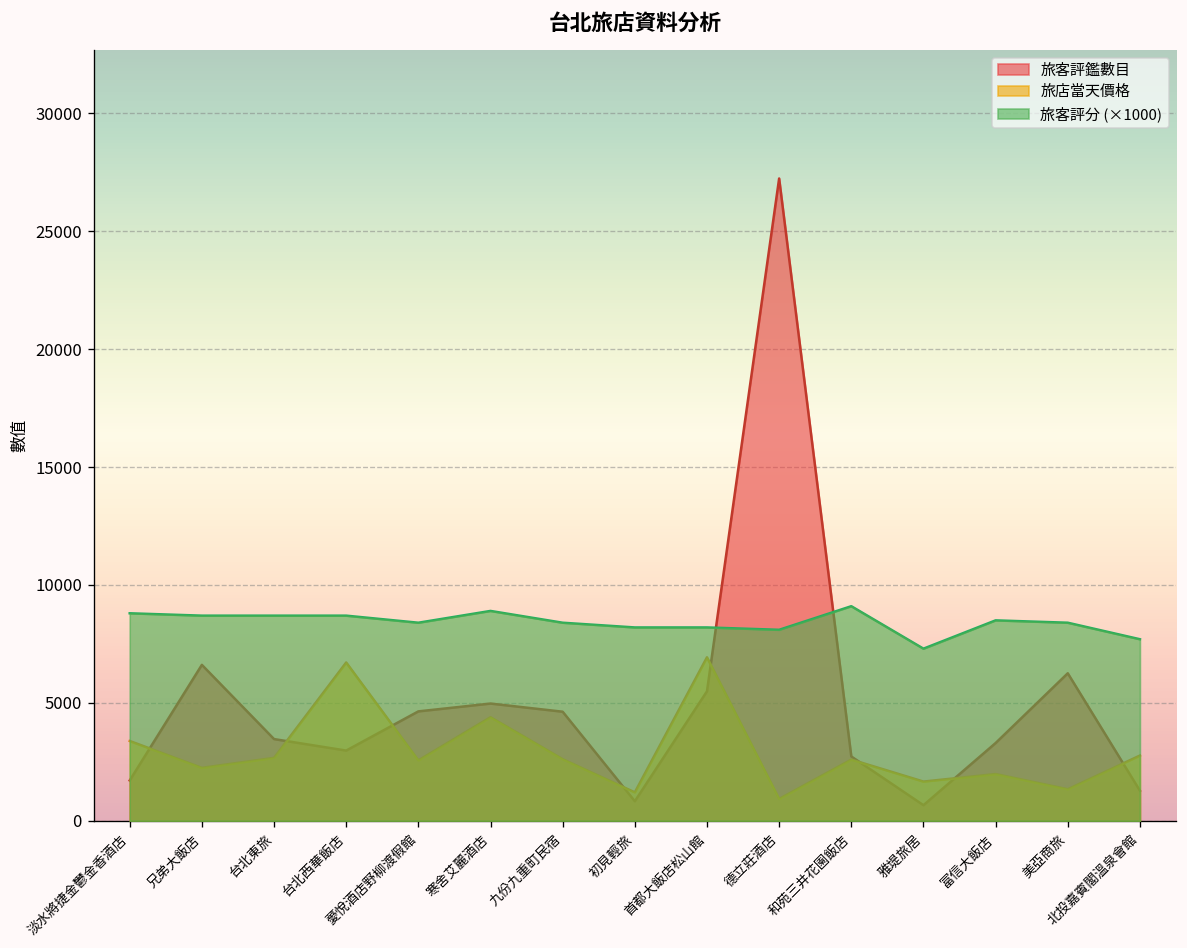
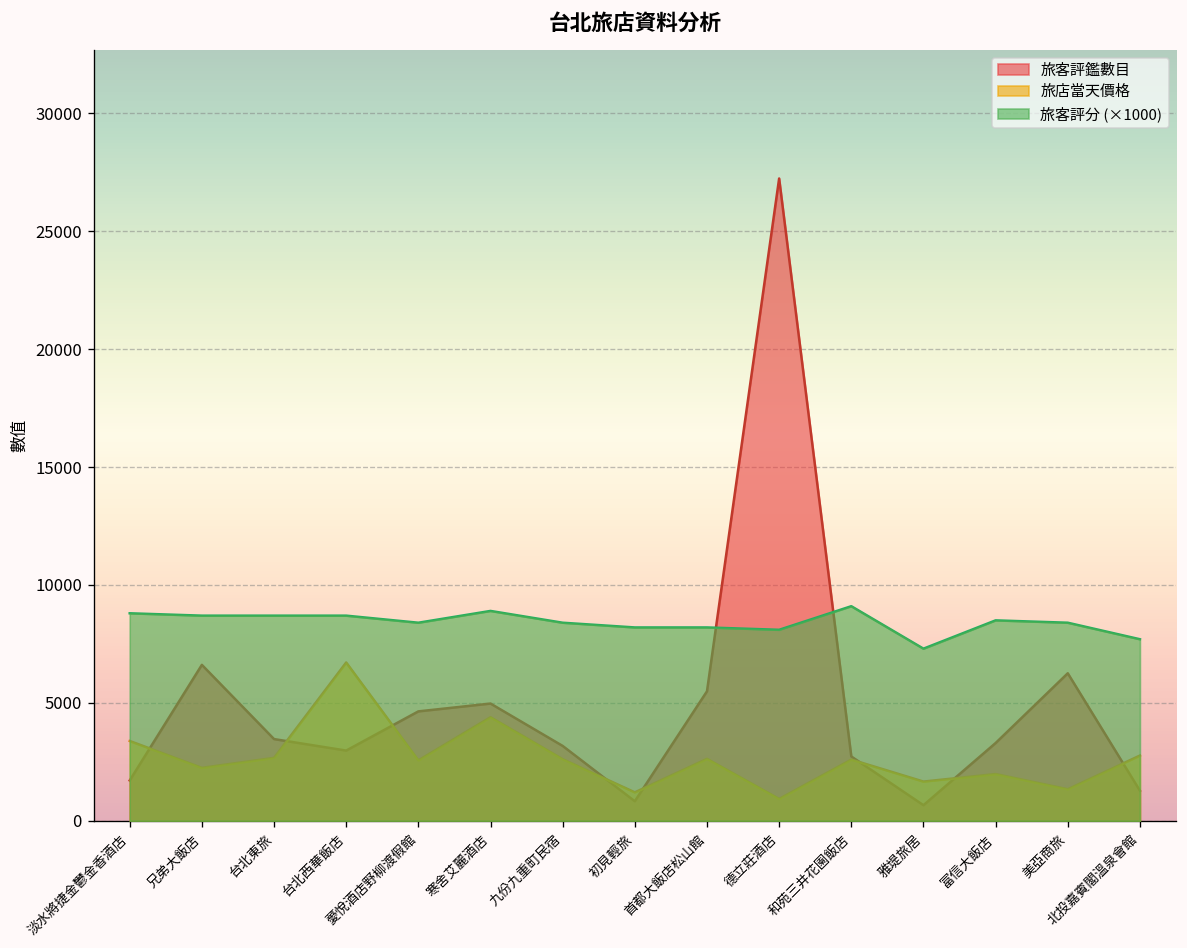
  {
    "旅客評鑑數目": {
      "淡水將捷金鬱金香酒店": 1700,
      "兄弟大飯店": 6600,
      "台北東旅": 3500,
      "台北西華飯店": 3000,
      "薆悅酒店野柳渡假館": 4600,
      "寒舍艾麗酒店": 5000,
-     "九份九重町民宿": 4600,
+     "九份九重町民宿": 3200,
      "初見輕旅": 800,
      "首都大飯店松山館": 5500,
      "德立莊酒店": 27200,
      "和苑三井花園飯店": 2700,
      "雅堤旅居": 700,
      "富信大飯店": 3300,
      "美亞商旅": 6300,
      "北投嘉賓閣溫泉會館": 1300
    },
    "旅店當天價格": {
      "淡水將捷金鬱金香酒店": 3400,
      "兄弟大飯店": 2300,
      "台北東旅": 2700,
      "台北西華飯店": 6700,
      "薆悅酒店野柳渡假館": 2600,
      "寒舍艾麗酒店": 4400,
      "九份九重町民宿": 2600,
      "初見輕旅": 1200,
-     "首都大飯店松山館": 6900,
+     "首都大飯店松山館": 2600,
      "德立莊酒店": 900,
      "和苑三井花園飯店": 2600,
      "雅堤旅居": 1700,
      "富信大飯店": 2000,
      "美亞商旅": 1300,
      "北投嘉賓閣溫泉會館": 2800
    },
    "旅客評分 (×1000)": {
      "淡水將捷金鬱金香酒店": 8800,
      "兄弟大飯店": 8700,
      "台北東旅": 8700,
      "台北西華飯店": 8700,
      "薆悅酒店野柳渡假館": 8400,
      "寒舍艾麗酒店": 8900,
      "九份九重町民宿": 8400,
      "初見輕旅": 8200,
      "首都大飯店松山館": 8200,
      "德立莊酒店": 8100,
      "和苑三井花園飯店": 9100,
      "雅堤旅居": 7300,
      "富信大飯店": 8500,
      "美亞商旅": 8400,
      "北投嘉賓閣溫泉會館": 7700
    }
  }
